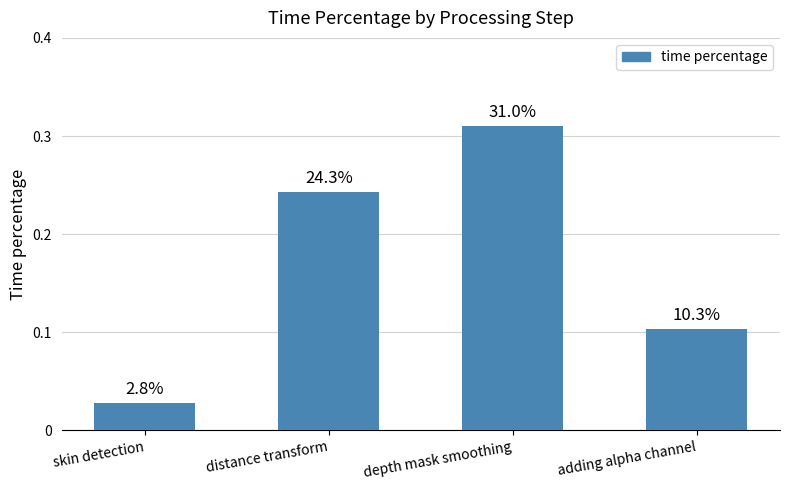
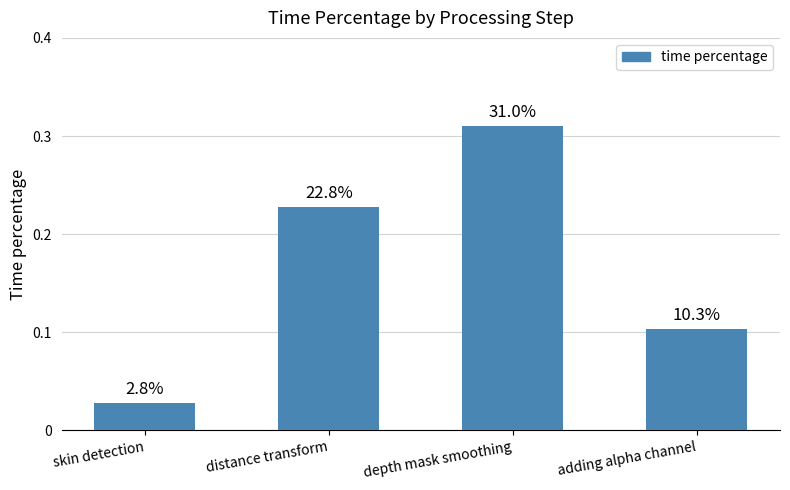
  {
    "skin detection": "2.8%",
-   "distance transform": "24.3%",
+   "distance transform": "22.8%",
    "depth mask smoothing": "31.0%",
    "adding alpha channel": "10.3%"
  }
